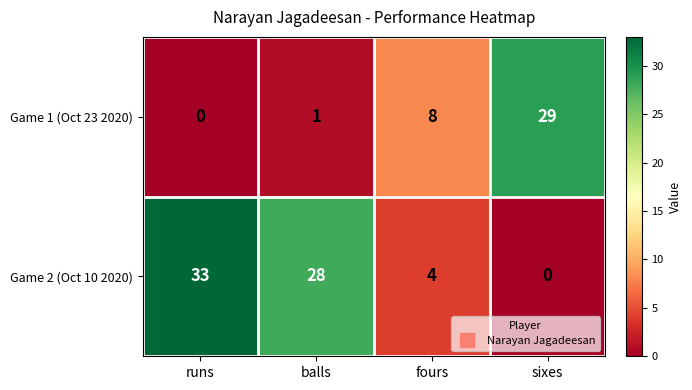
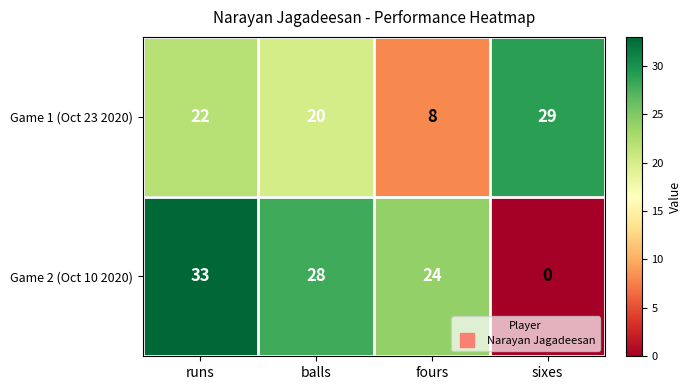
  {
    "Game 1 (Oct 23 2020)": {
-     "runs": 0,
-     "balls": 1,
+     "runs": 22,
+     "balls": 20,
      "fours": 8,
      "sixes": 29
    },
    "Game 2 (Oct 10 2020)": {
      "runs": 33,
      "balls": 28,
-     "fours": 4,
+     "fours": 24,
      "sixes": 0
    }
  }
